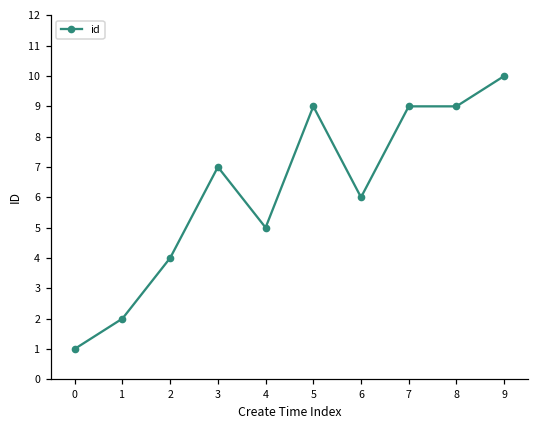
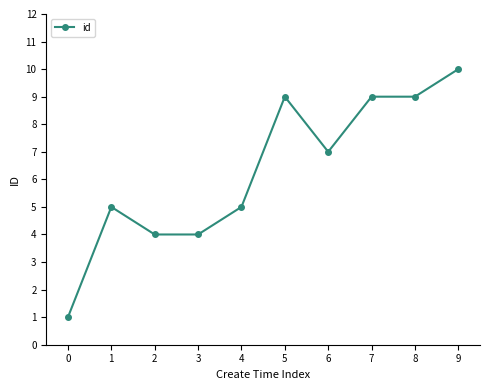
  {
    "0": 1,
-   "1": 2,
+   "1": 5,
    "2": 4,
-   "3": 7,
+   "3": 4,
    "4": 5,
    "5": 9,
-   "6": 6,
+   "6": 7,
    "7": 9,
    "8": 9,
    "9": 10
  }
